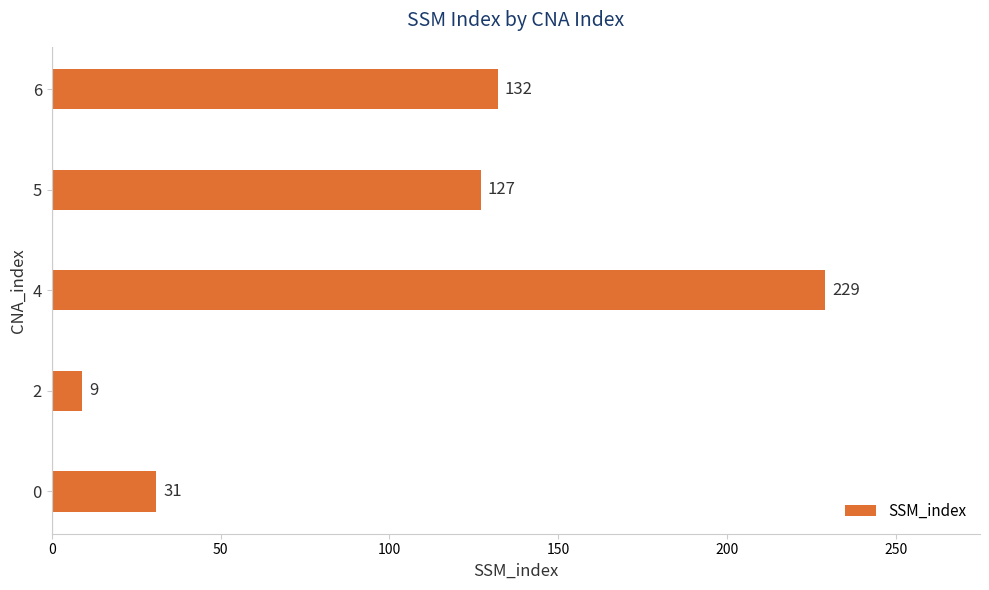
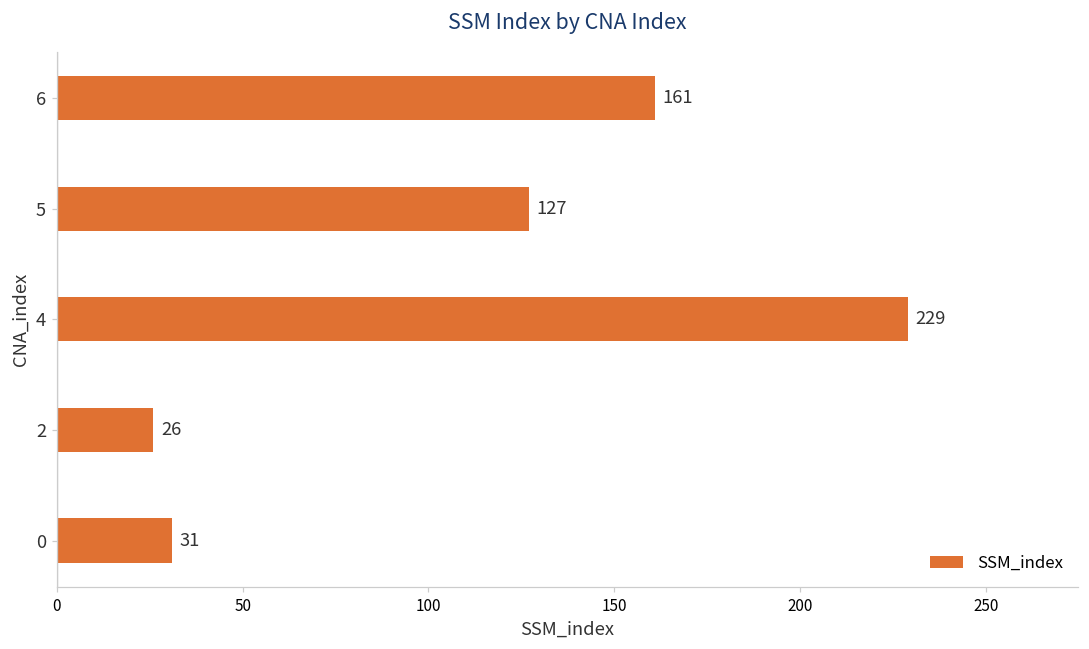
  {
-   "6": 132,
+   "6": 161,
    "5": 127,
    "4": 229,
-   "2": 9,
+   "2": 26,
    "0": 31
  }
